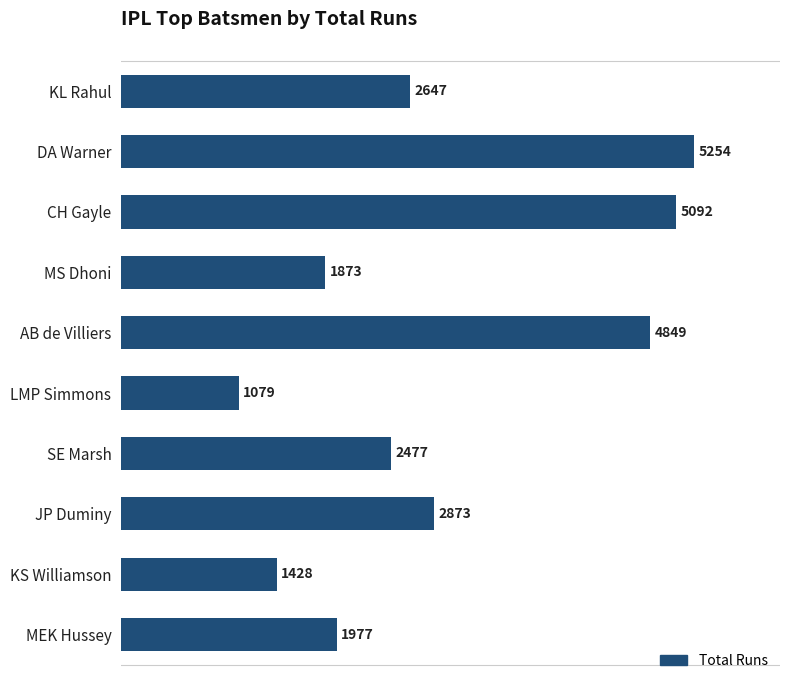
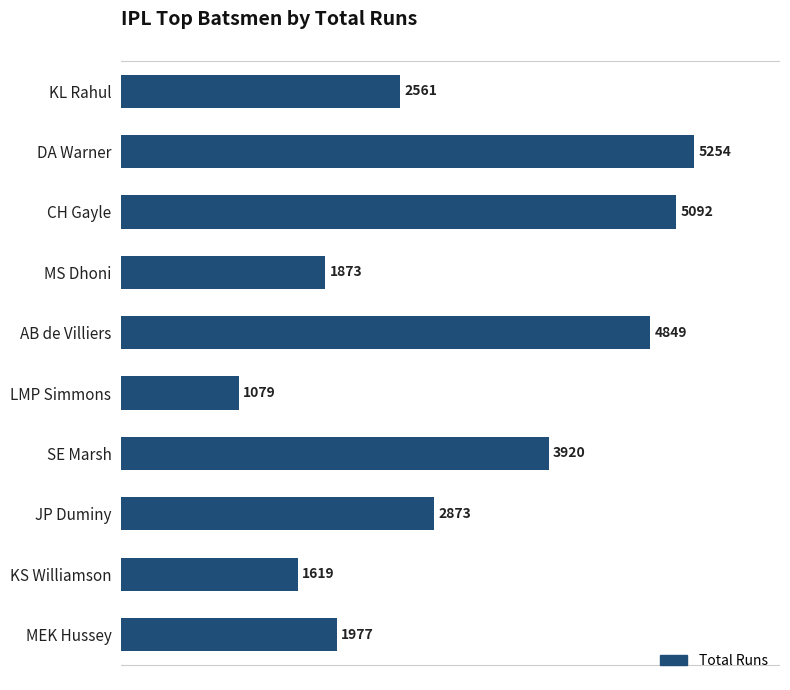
  {
-   "KL Rahul": 2647,
+   "KL Rahul": 2561,
    "DA Warner": 5254,
    "CH Gayle": 5092,
    "MS Dhoni": 1873,
    "AB de Villiers": 4849,
    "LMP Simmons": 1079,
-   "SE Marsh": 2477,
+   "SE Marsh": 3920,
    "JP Duminy": 2873,
-   "KS Williamson": 1428,
+   "KS Williamson": 1619,
    "MEK Hussey": 1977
  }
